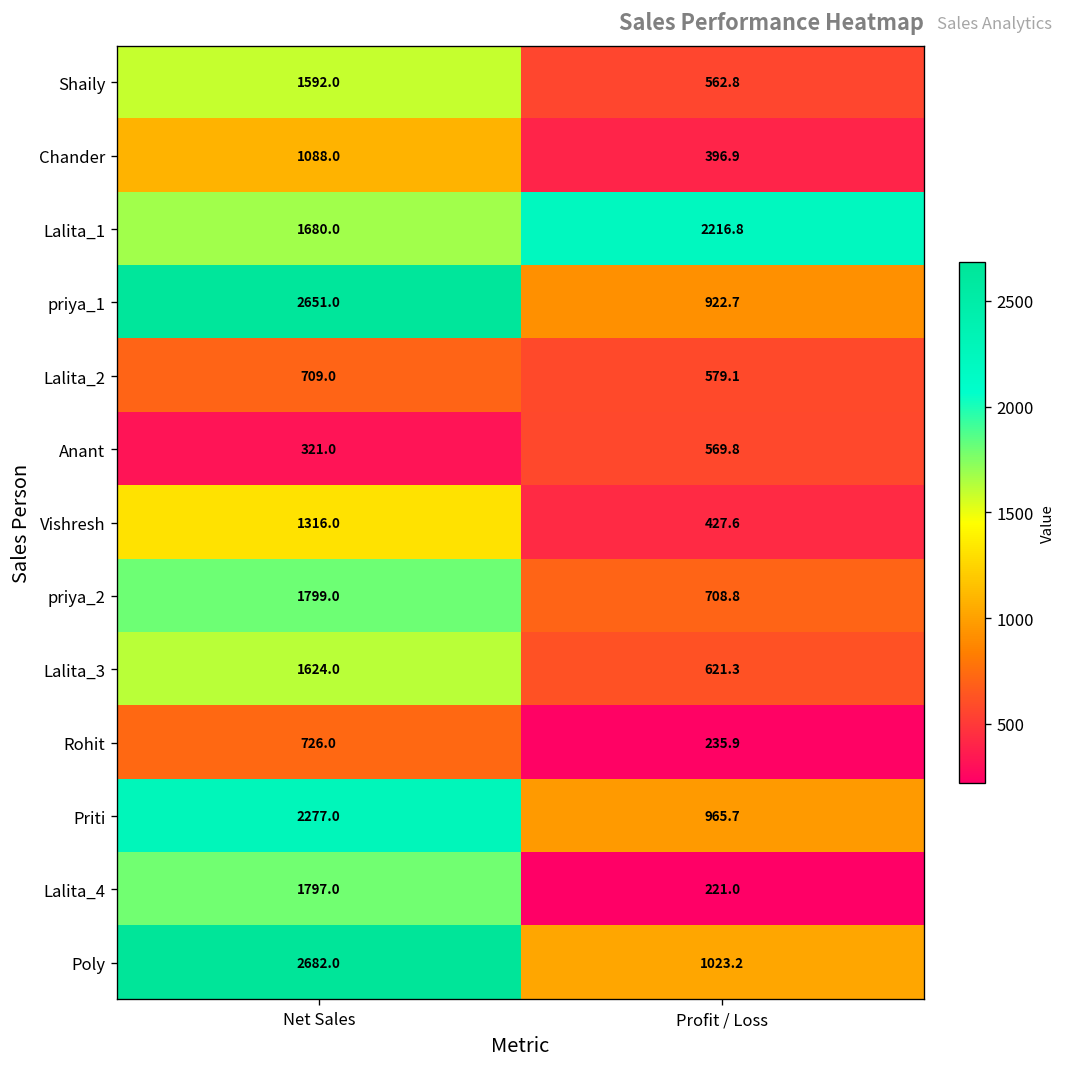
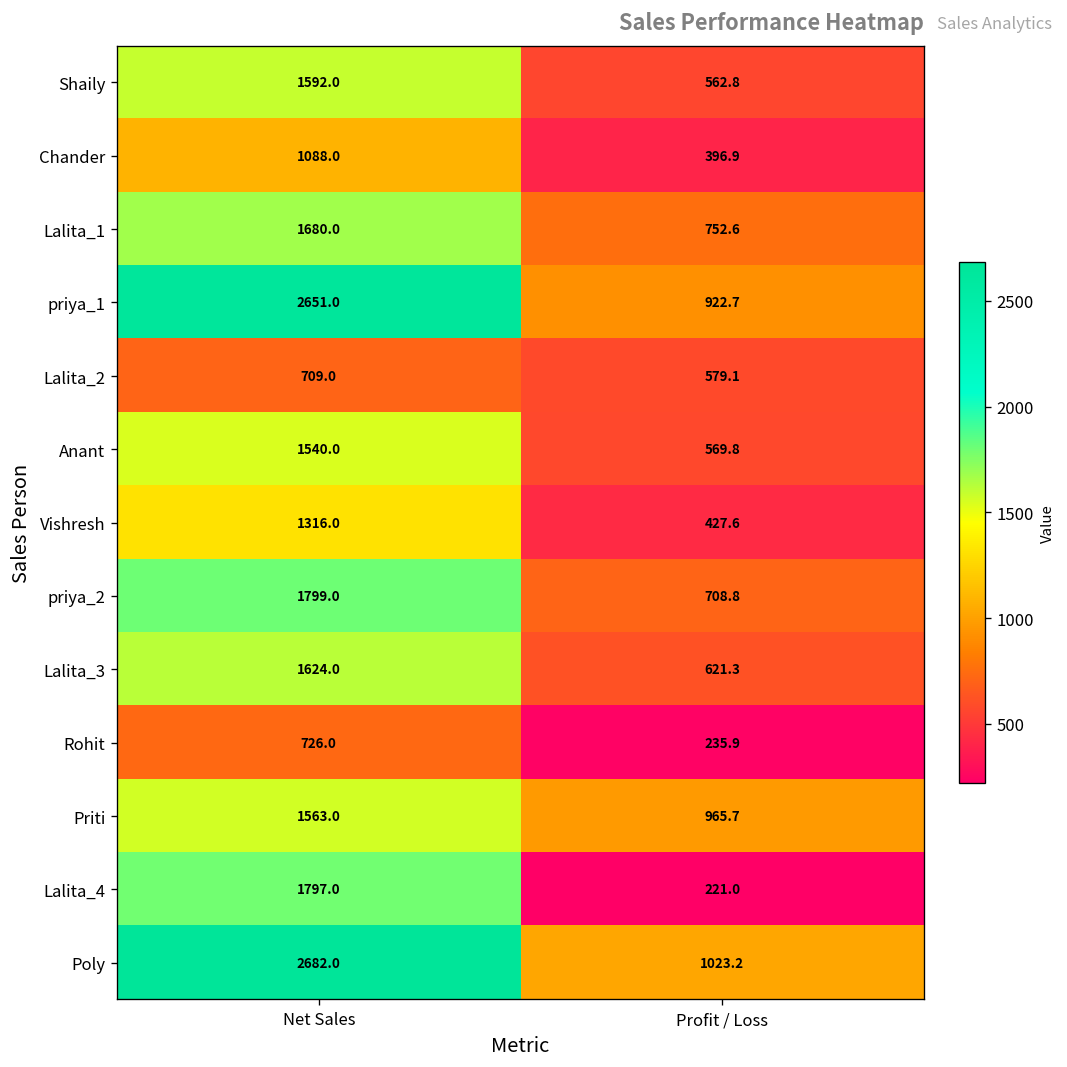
  {
    "Shaily": {
      "Net Sales": 1592.0,
      "Profit / Loss": 562.8
    },
    "Chander": {
      "Net Sales": 1088.0,
      "Profit / Loss": 396.9
    },
    "Lalita_1": {
      "Net Sales": 1680.0,
-     "Profit / Loss": 2216.8
+     "Profit / Loss": 752.6
    },
    "priya_1": {
      "Net Sales": 2651.0,
      "Profit / Loss": 922.7
    },
    "Lalita_2": {
      "Net Sales": 709.0,
      "Profit / Loss": 579.1
    },
    "Anant": {
-     "Net Sales": 321.0,
+     "Net Sales": 1540.0,
      "Profit / Loss": 569.8
    },
    "Vishresh": {
      "Net Sales": 1316.0,
      "Profit / Loss": 427.6
    },
    "priya_2": {
      "Net Sales": 1799.0,
      "Profit / Loss": 708.8
    },
    "Lalita_3": {
      "Net Sales": 1624.0,
      "Profit / Loss": 621.3
    },
    "Rohit": {
      "Net Sales": 726.0,
      "Profit / Loss": 235.9
    },
    "Priti": {
-     "Net Sales": 2277.0,
+     "Net Sales": 1563.0,
      "Profit / Loss": 965.7
    },
    "Lalita_4": {
      "Net Sales": 1797.0,
      "Profit / Loss": 221.0
    },
    "Poly": {
      "Net Sales": 2682.0,
      "Profit / Loss": 1023.2
    }
  }
